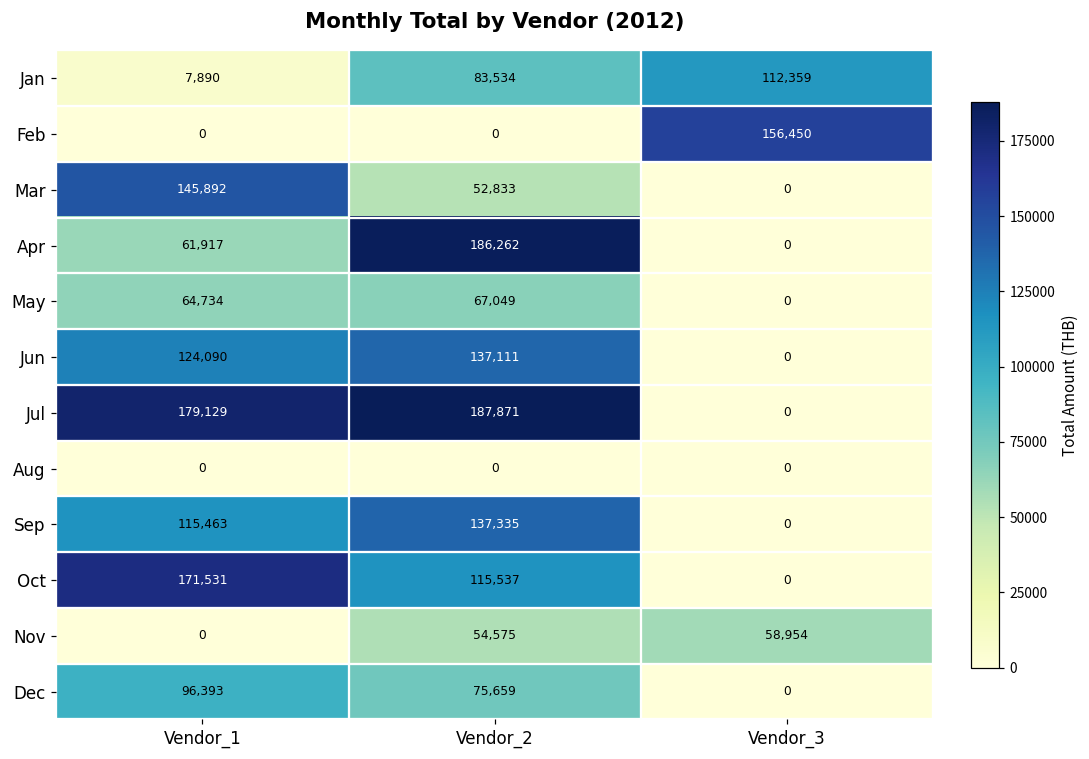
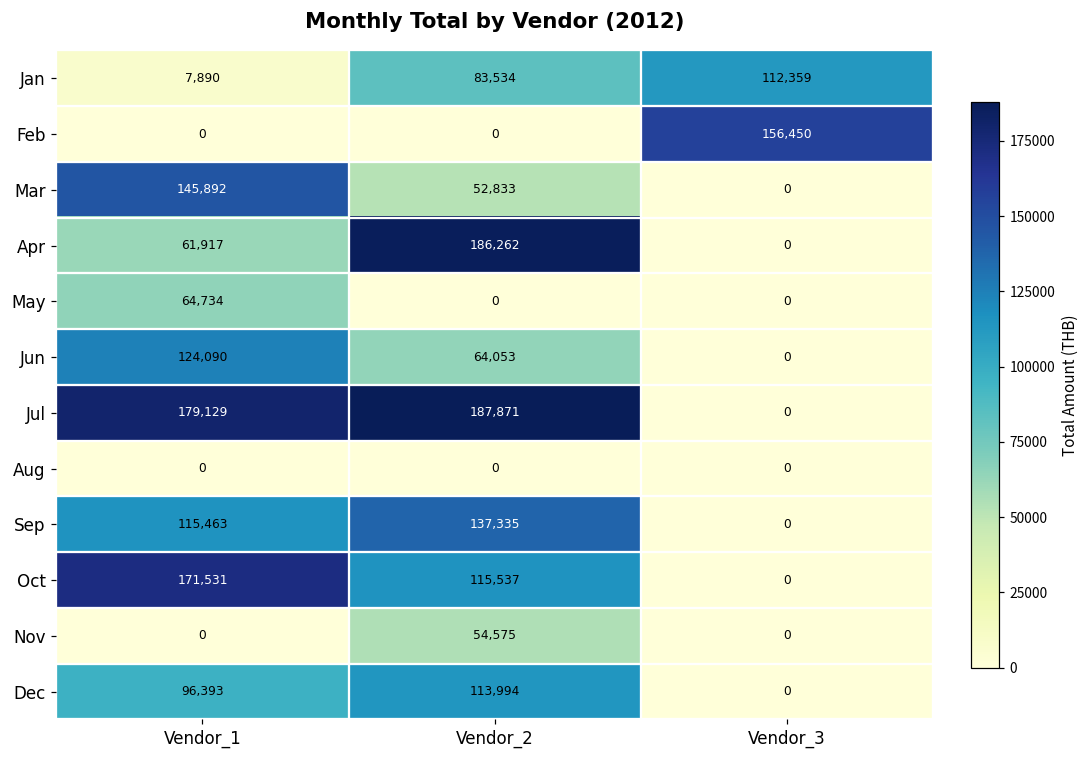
  {
    "Jan": {
      "Vendor_1": "7,890",
      "Vendor_2": "83,534",
      "Vendor_3": "112,359"
    },
    "Feb": {
      "Vendor_1": "0",
      "Vendor_2": "0",
      "Vendor_3": "156,450"
    },
    "Mar": {
      "Vendor_1": "145,892",
      "Vendor_2": "52,833",
      "Vendor_3": "0"
    },
    "Apr": {
      "Vendor_1": "61,917",
      "Vendor_2": "186,262",
      "Vendor_3": "0"
    },
    "May": {
      "Vendor_1": "64,734",
-     "Vendor_2": "67,049",
+     "Vendor_2": "0",
      "Vendor_3": "0"
    },
    "Jun": {
      "Vendor_1": "124,090",
-     "Vendor_2": "137,111",
+     "Vendor_2": "64,053",
      "Vendor_3": "0"
    },
    "Jul": {
      "Vendor_1": "179,129",
      "Vendor_2": "187,871",
      "Vendor_3": "0"
    },
    "Aug": {
      "Vendor_1": "0",
      "Vendor_2": "0",
      "Vendor_3": "0"
    },
    "Sep": {
      "Vendor_1": "115,463",
      "Vendor_2": "137,335",
      "Vendor_3": "0"
    },
    "Oct": {
      "Vendor_1": "171,531",
      "Vendor_2": "115,537",
      "Vendor_3": "0"
    },
    "Nov": {
      "Vendor_1": "0",
      "Vendor_2": "54,575",
-     "Vendor_3": "58,954"
+     "Vendor_3": "0"
    },
    "Dec": {
      "Vendor_1": "96,393",
-     "Vendor_2": "75,659",
+     "Vendor_2": "113,994",
      "Vendor_3": "0"
    }
  }
